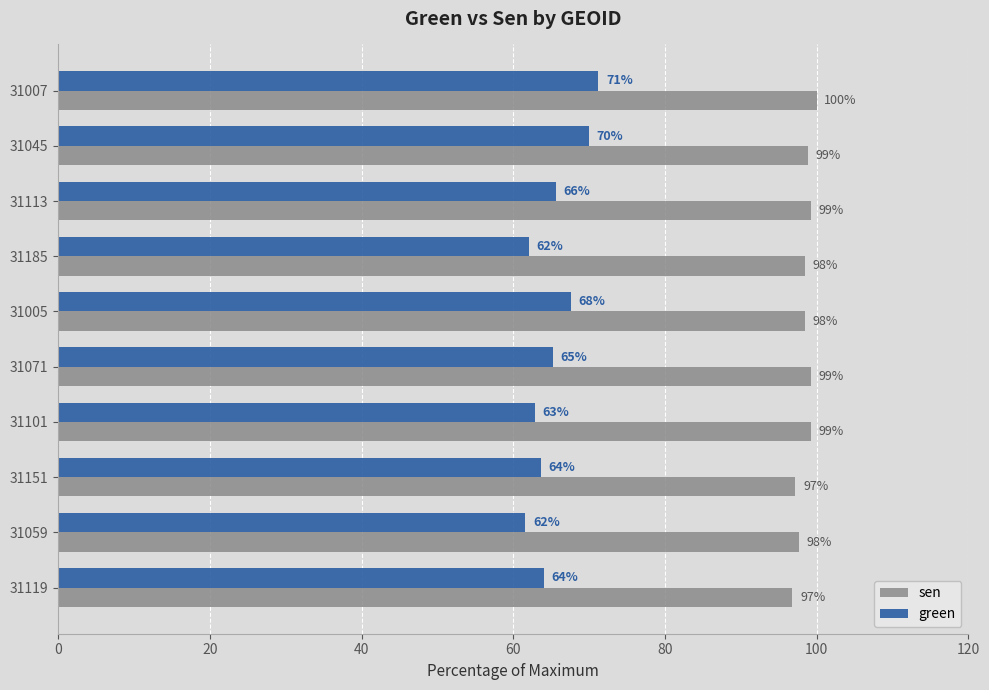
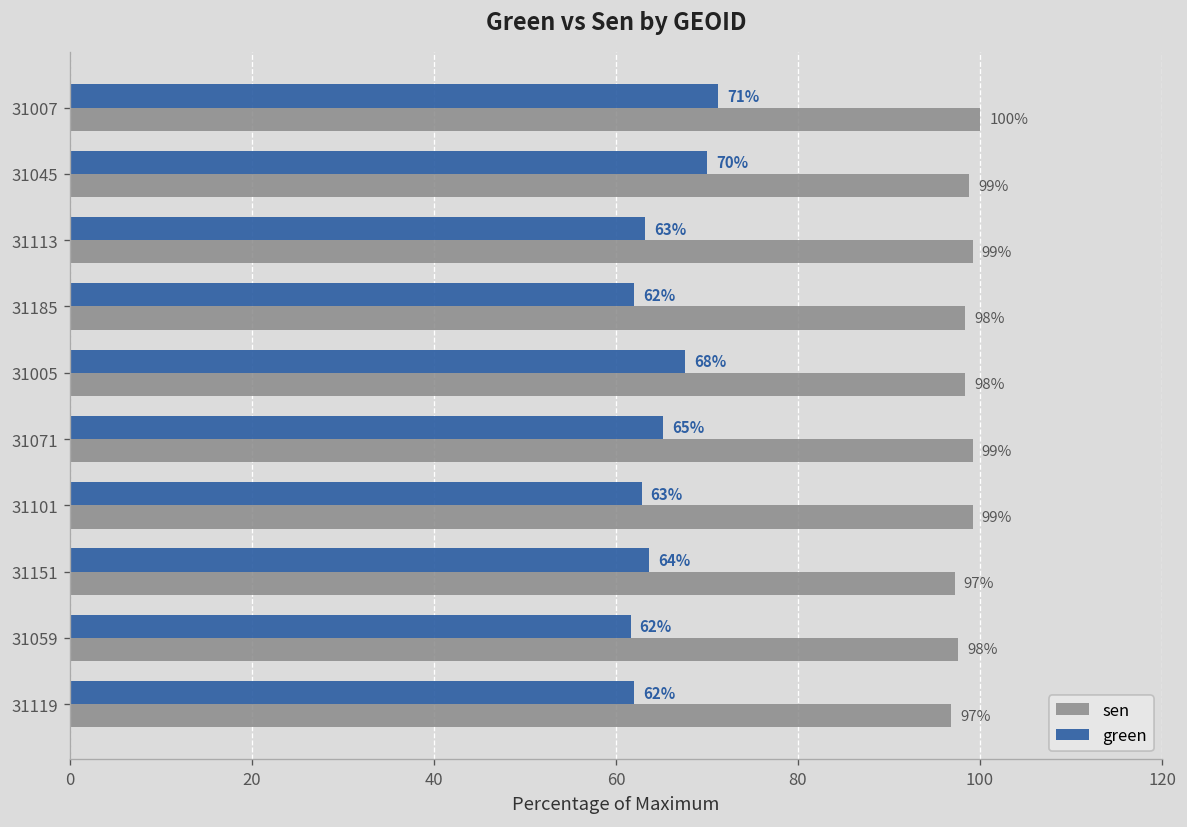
  {
    "sen": {
      "31007": "100%",
      "31045": "99%",
      "31113": "99%",
      "31185": "98%",
      "31005": "98%",
      "31071": "99%",
      "31101": "99%",
      "31151": "97%",
      "31059": "98%",
      "31119": "97%"
    },
    "green": {
      "31007": "71%",
      "31045": "70%",
-     "31113": "66%",
+     "31113": "63%",
      "31185": "62%",
      "31005": "68%",
      "31071": "65%",
      "31101": "63%",
      "31151": "64%",
      "31059": "62%",
-     "31119": "64%"
+     "31119": "62%"
    }
  }
